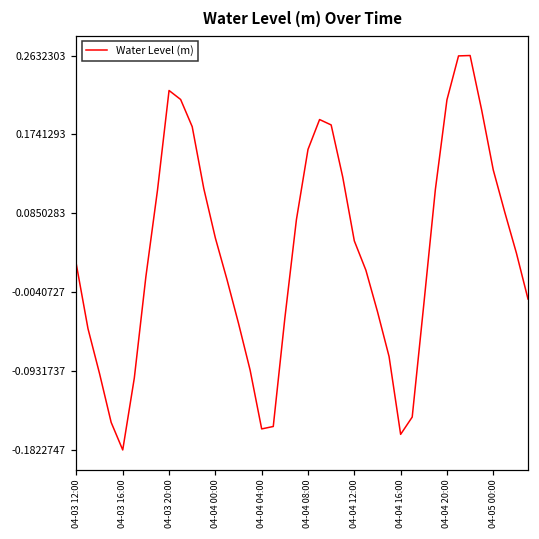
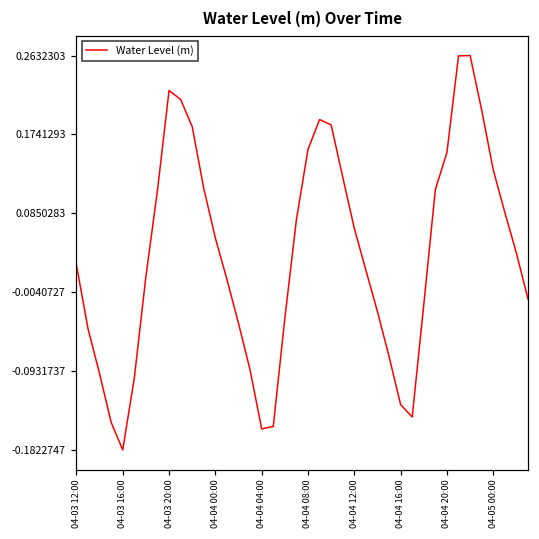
  {
    "04-03 12:00": 0.03,
    "04-03 16:00": -0.18,
    "04-03 20:00": 0.22,
    "04-04 00:00": 0.06,
    "04-04 04:00": -0.16,
    "04-04 08:00": 0.16,
-   "04-04 12:00": 0.05,
-   "04-04 16:00": -0.16,
-   "04-04 20:00": 0.21,
+   "04-04 12:00": 0.07,
+   "04-04 16:00": -0.13,
+   "04-04 20:00": 0.15,
    "04-05 00:00": 0.13
  }
